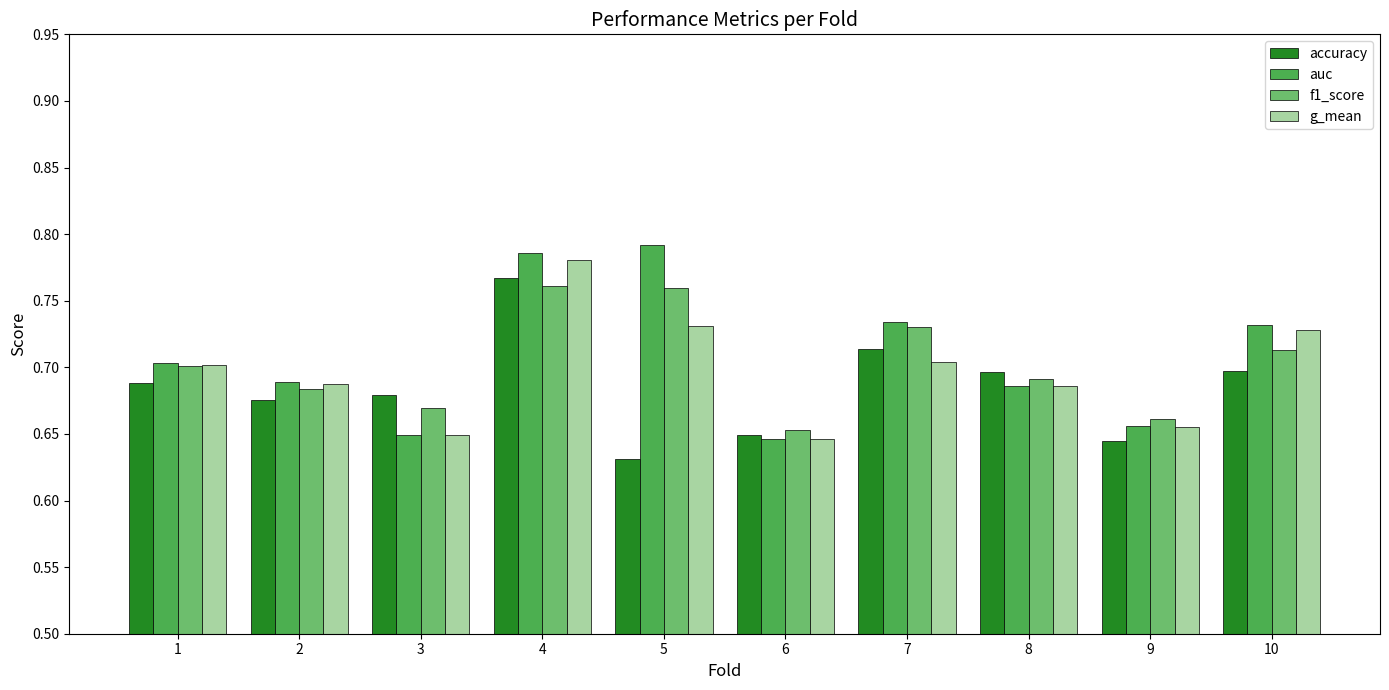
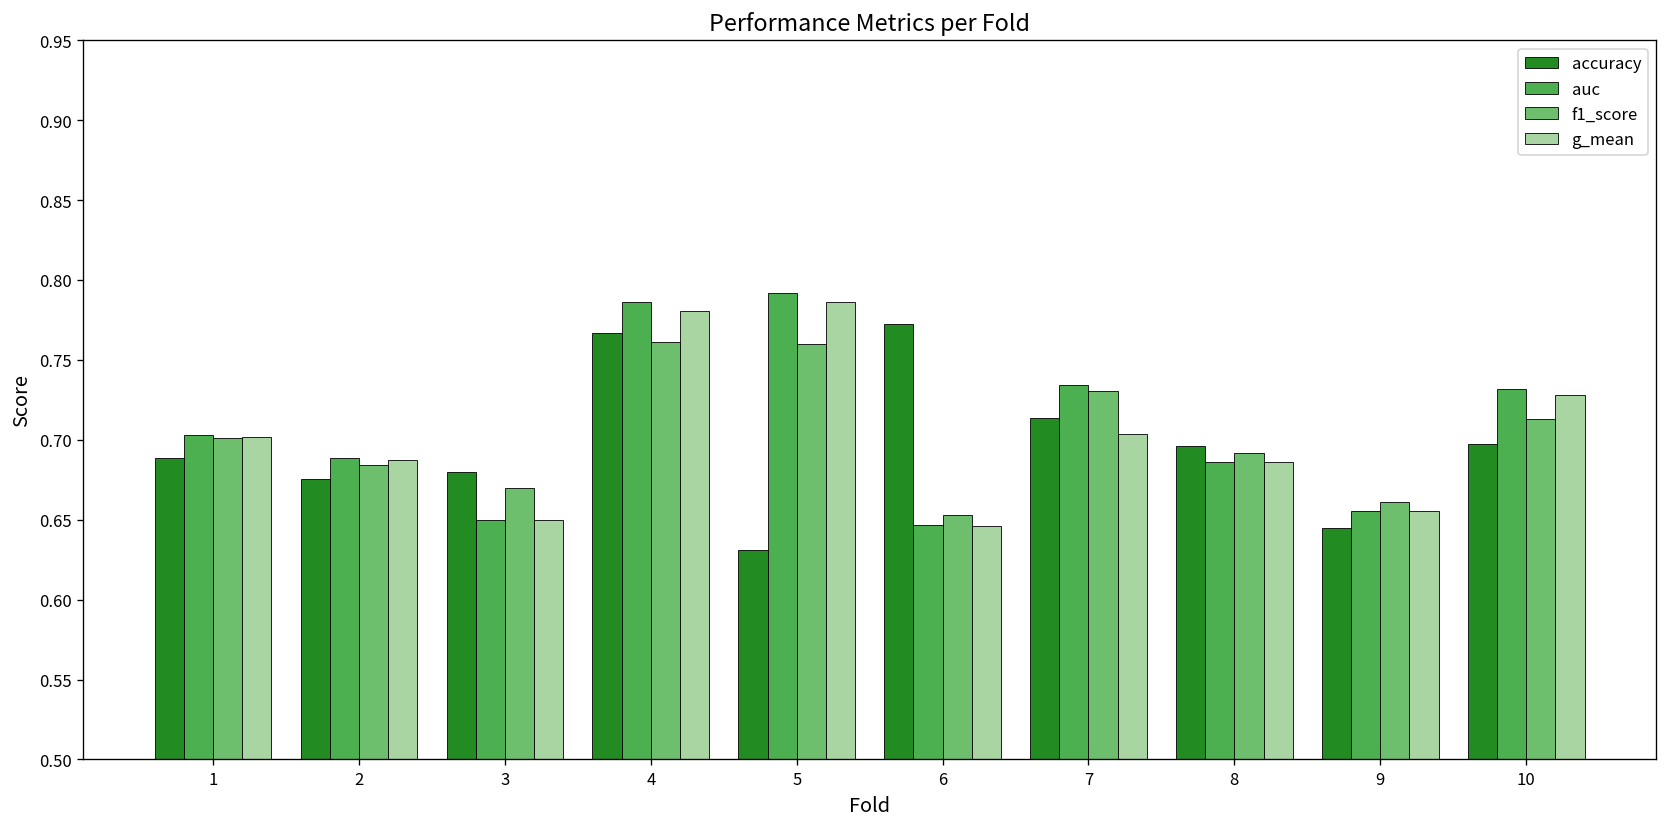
  {
    "accuracy": {
      "1": 0.688,
      "2": 0.675,
      "3": 0.680,
      "4": 0.767,
      "5": 0.631,
-     "6": 0.649,
+     "6": 0.772,
      "7": 0.714,
      "8": 0.696,
      "9": 0.645,
      "10": 0.697
    },
    "g_mean": {
      "1": 0.702,
      "2": 0.688,
      "3": 0.650,
      "4": 0.781,
-     "5": 0.731,
+     "5": 0.786,
      "6": 0.646,
      "7": 0.704,
      "8": 0.686,
      "9": 0.655,
      "10": 0.728
    }
  }
